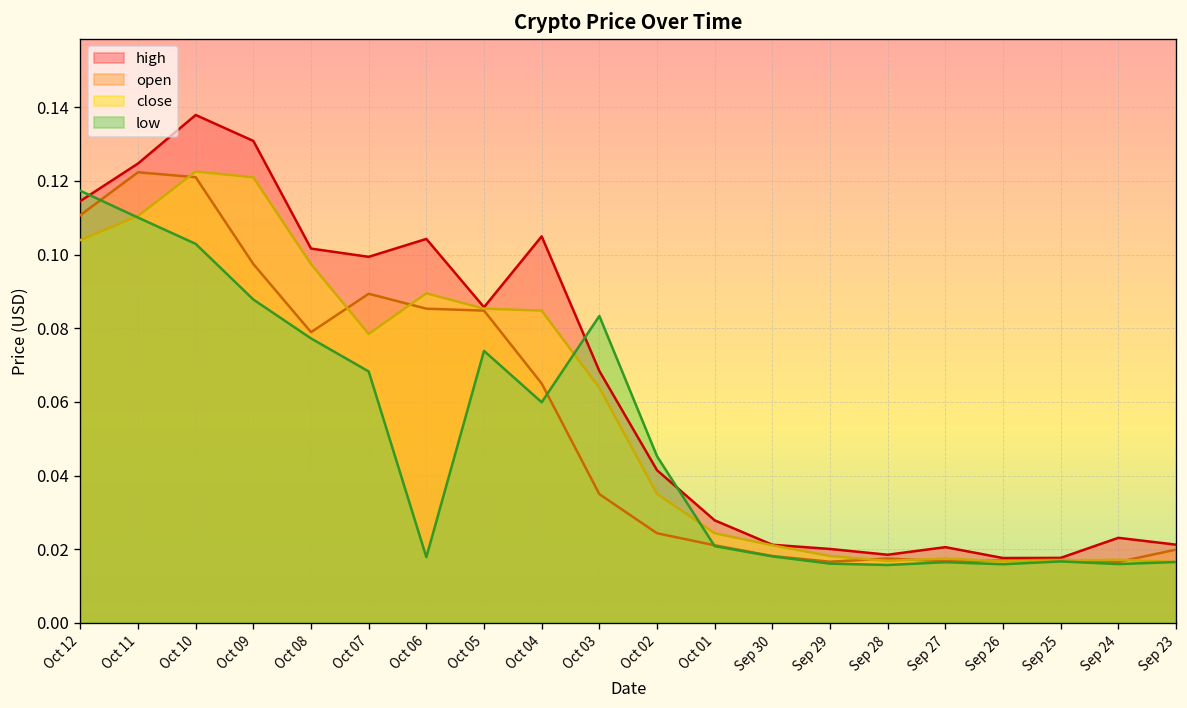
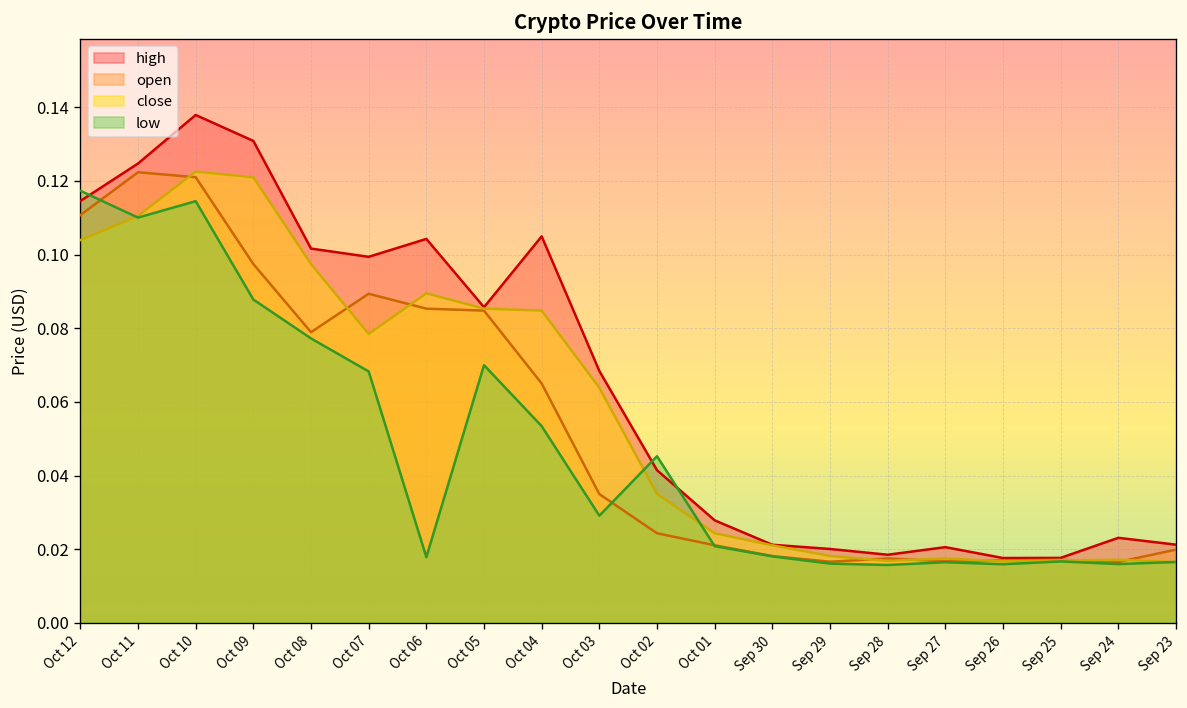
  {
    "low": {
      "Oct 12": 0.117,
-     "Oct 10": 0.103,
+     "Oct 10": 0.115,
      "Oct 09": 0.088,
      "Oct 08": 0.077,
      "Oct 07": 0.068,
      "Oct 06": 0.018,
-     "Oct 05": 0.074,
-     "Oct 04": 0.060,
-     "Oct 03": 0.083,
+     "Oct 05": 0.070,
+     "Oct 04": 0.053,
+     "Oct 03": 0.029,
      "Oct 02": 0.045,
      "Sep 28": 0.016
    }
  }
